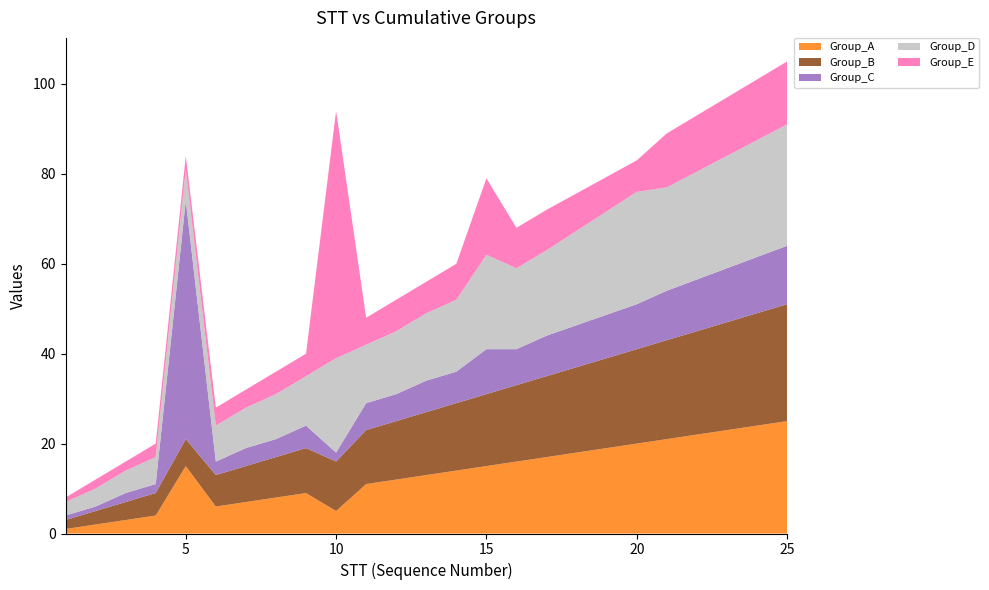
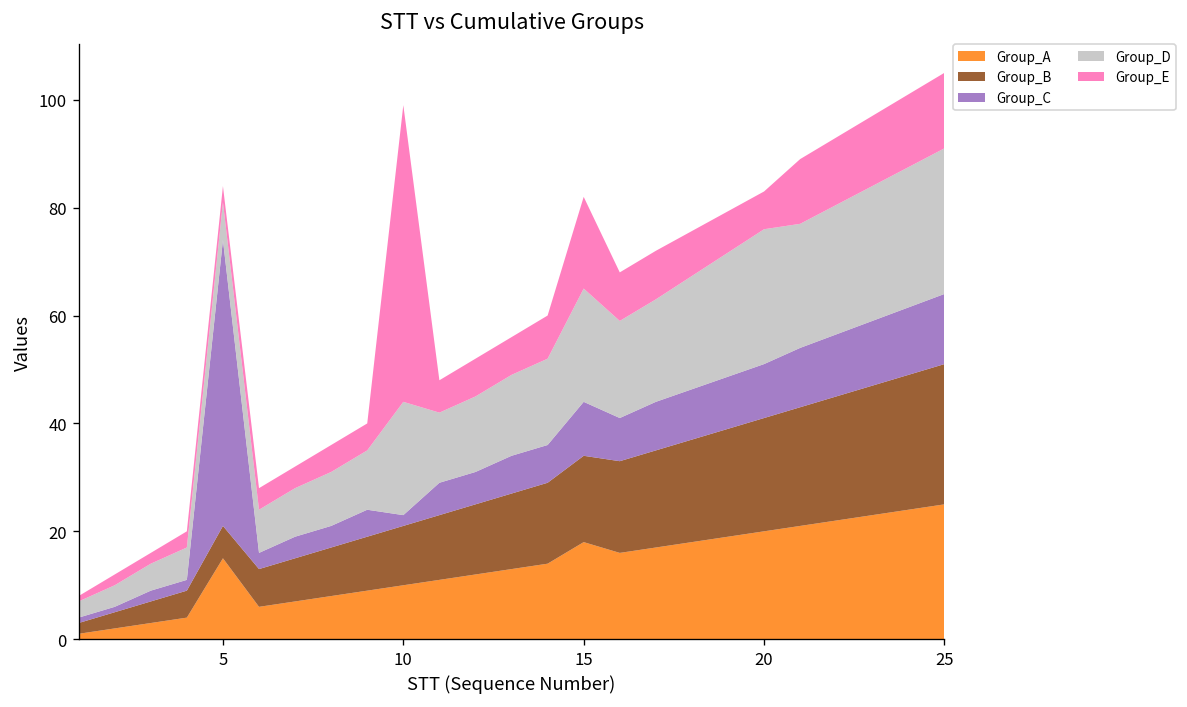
  {
    "Group_A": {
      "5": 15,
-     "10": 5,
-     "15": 15,
+     "10": 10,
+     "15": 18,
      "20": 20,
      "25": 25
    },
    "Group_B": {
      "5": 6,
      "10": 11,
      "15": 16,
      "20": 21,
      "25": 26
    },
    "Group_C": {
      "5": 53,
      "10": 2,
      "15": 10,
      "20": 10,
      "25": 13
    },
    "Group_D": {
      "5": 7,
      "10": 21,
      "15": 21,
      "20": 25,
      "25": 27
    },
    "Group_E": {
      "5": 3,
      "10": 55,
      "15": 17,
      "20": 7,
      "25": 14
    }
  }
